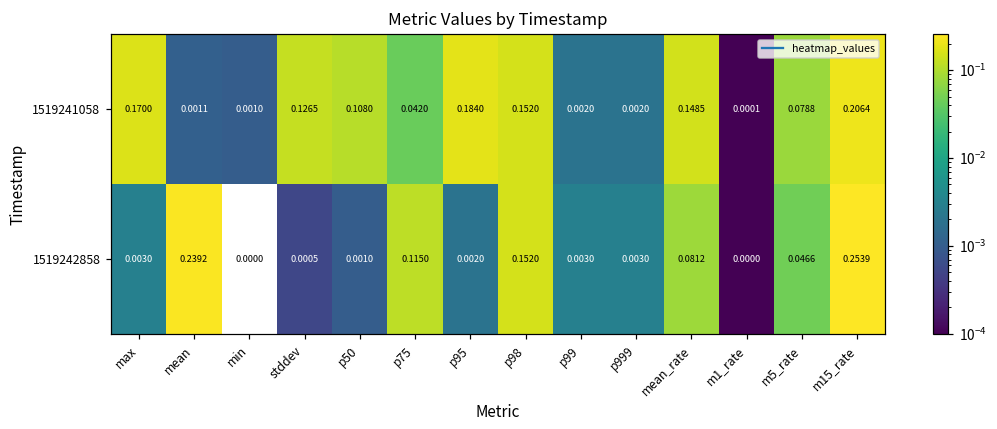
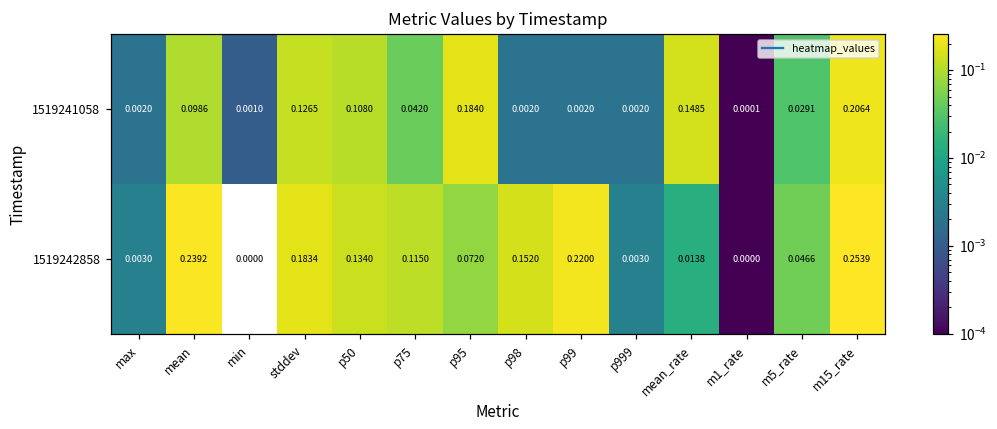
  {
    "1519241058": {
-     "max": 0.1700,
-     "mean": 0.0011,
+     "max": 0.0020,
+     "mean": 0.0986,
      "min": 0.0010,
      "stddev": 0.1265,
      "p50": 0.1080,
      "p75": 0.0420,
      "p95": 0.1840,
-     "p98": 0.1520,
+     "p98": 0.0020,
      "p99": 0.0020,
      "p999": 0.0020,
      "mean_rate": 0.1485,
      "m1_rate": 0.0001,
-     "m5_rate": 0.0788,
+     "m5_rate": 0.0291,
      "m15_rate": 0.2064
    },
    "1519242858": {
      "max": 0.0030,
      "mean": 0.2392,
      "min": 0.0000,
-     "stddev": 0.0005,
-     "p50": 0.0010,
+     "stddev": 0.1834,
+     "p50": 0.1340,
      "p75": 0.1150,
-     "p95": 0.0020,
+     "p95": 0.0720,
      "p98": 0.1520,
-     "p99": 0.0030,
+     "p99": 0.2200,
      "p999": 0.0030,
-     "mean_rate": 0.0812,
+     "mean_rate": 0.0138,
      "m1_rate": 0.0000,
      "m5_rate": 0.0466,
      "m15_rate": 0.2539
    }
  }
